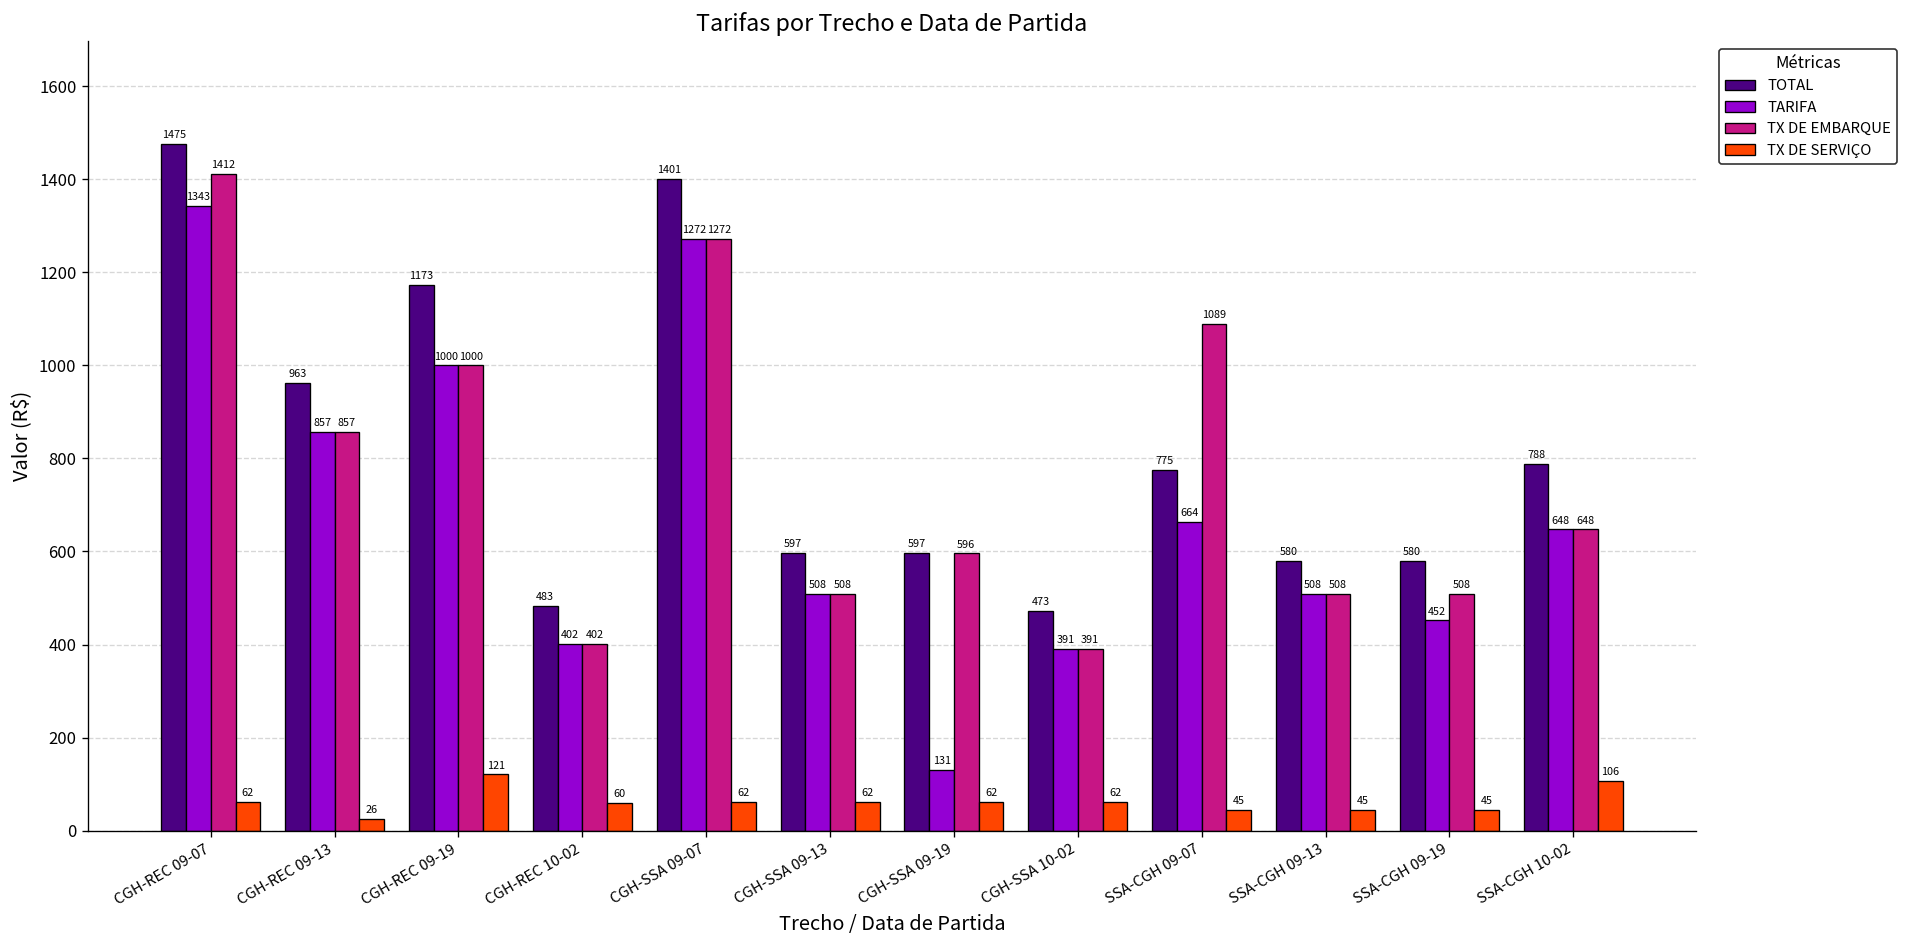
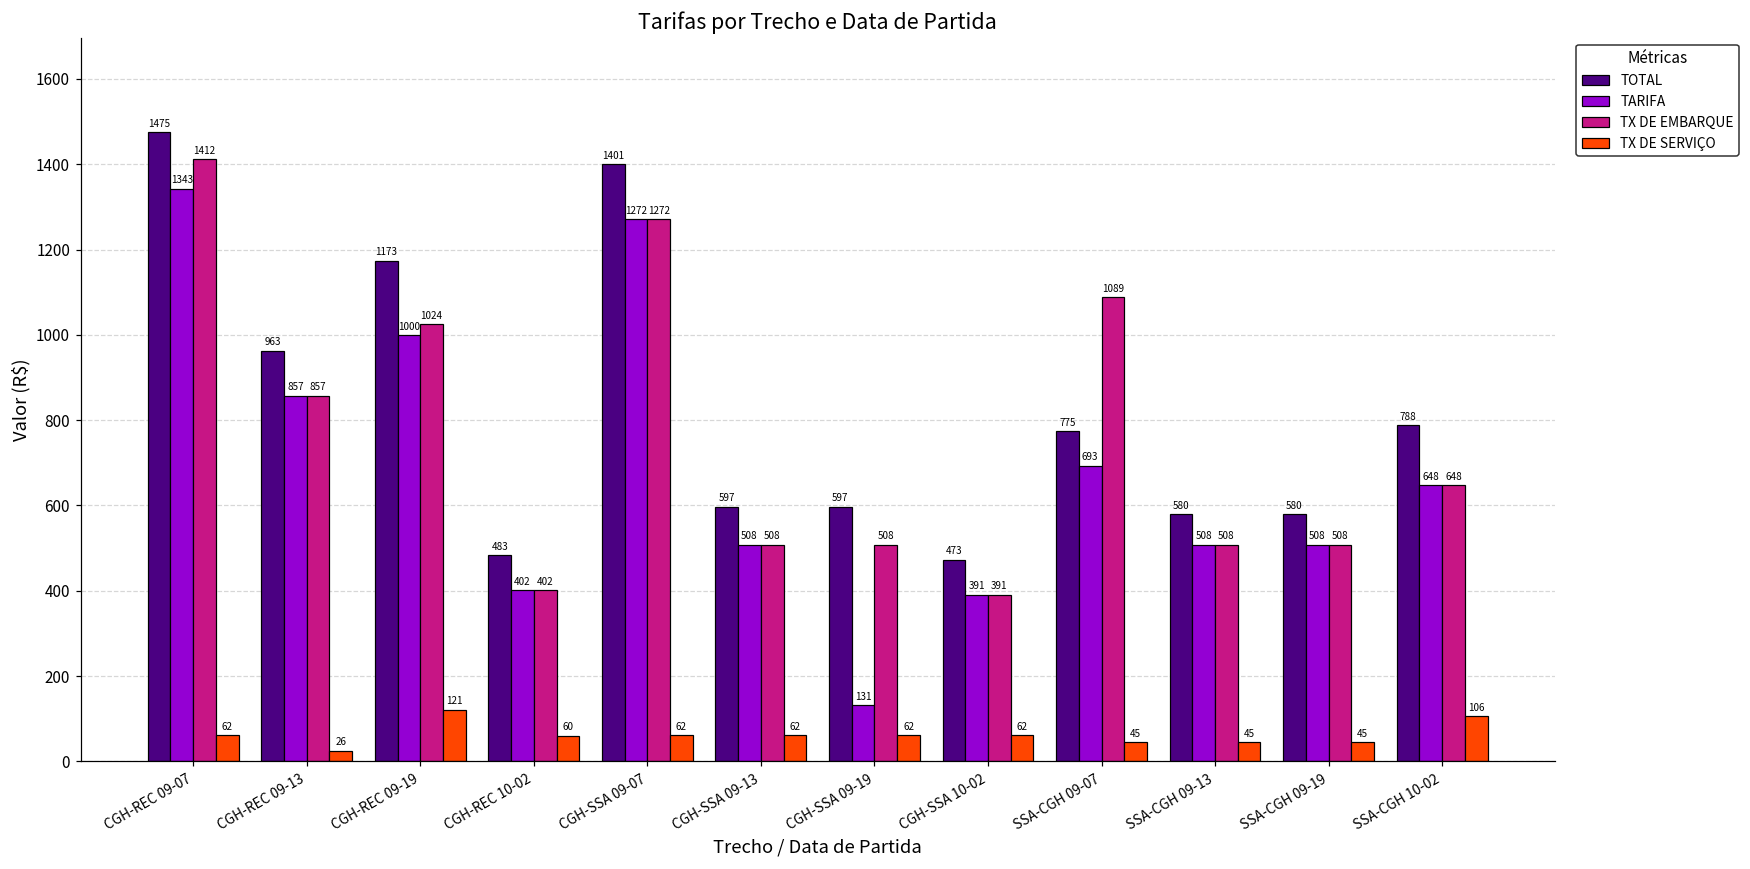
  {
    "TOTAL": {
      "CGH-REC 09-07": 1475,
      "CGH-REC 09-13": 963,
      "CGH-REC 09-19": 1173,
      "CGH-REC 10-02": 483,
      "CGH-SSA 09-07": 1401,
      "CGH-SSA 09-13": 597,
      "CGH-SSA 09-19": 597,
      "CGH-SSA 10-02": 473,
      "SSA-CGH 09-07": 775,
      "SSA-CGH 09-13": 580,
      "SSA-CGH 09-19": 580,
      "SSA-CGH 10-02": 788
    },
    "TARIFA": {
      "CGH-REC 09-07": 1343,
      "CGH-REC 09-13": 857,
      "CGH-REC 09-19": 1000,
      "CGH-REC 10-02": 402,
      "CGH-SSA 09-07": 1272,
      "CGH-SSA 09-13": 508,
      "CGH-SSA 09-19": 131,
      "CGH-SSA 10-02": 391,
-     "SSA-CGH 09-07": 664,
+     "SSA-CGH 09-07": 693,
      "SSA-CGH 09-13": 508,
-     "SSA-CGH 09-19": 452,
+     "SSA-CGH 09-19": 508,
      "SSA-CGH 10-02": 648
    },
    "TX DE EMBARQUE": {
      "CGH-REC 09-07": 1412,
      "CGH-REC 09-13": 857,
-     "CGH-REC 09-19": 1000,
+     "CGH-REC 09-19": 1024,
      "CGH-REC 10-02": 402,
      "CGH-SSA 09-07": 1272,
      "CGH-SSA 09-13": 508,
-     "CGH-SSA 09-19": 596,
+     "CGH-SSA 09-19": 508,
      "CGH-SSA 10-02": 391,
      "SSA-CGH 09-07": 1089,
      "SSA-CGH 09-13": 508,
      "SSA-CGH 09-19": 508,
      "SSA-CGH 10-02": 648
    },
    "TX DE SERVIÇO": {
      "CGH-REC 09-07": 62,
      "CGH-REC 09-13": 26,
      "CGH-REC 09-19": 121,
      "CGH-REC 10-02": 60,
      "CGH-SSA 09-07": 62,
      "CGH-SSA 09-13": 62,
      "CGH-SSA 09-19": 62,
      "CGH-SSA 10-02": 62,
      "SSA-CGH 09-07": 45,
      "SSA-CGH 09-13": 45,
      "SSA-CGH 09-19": 45,
      "SSA-CGH 10-02": 106
    }
  }
